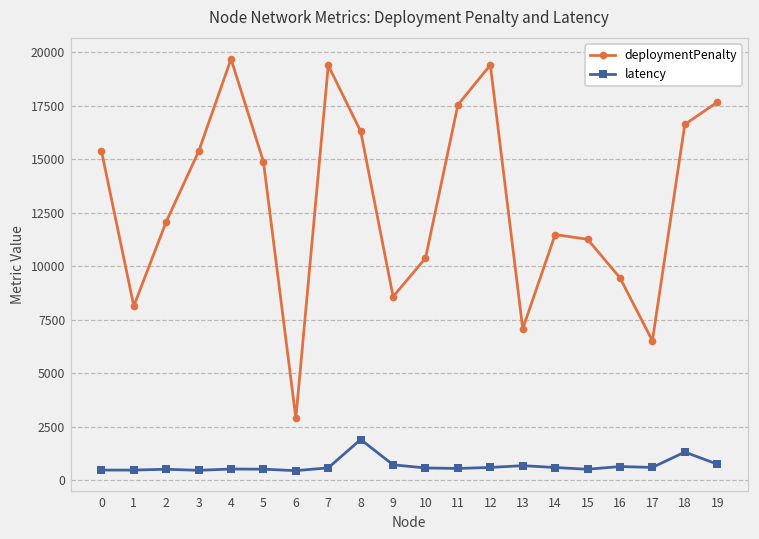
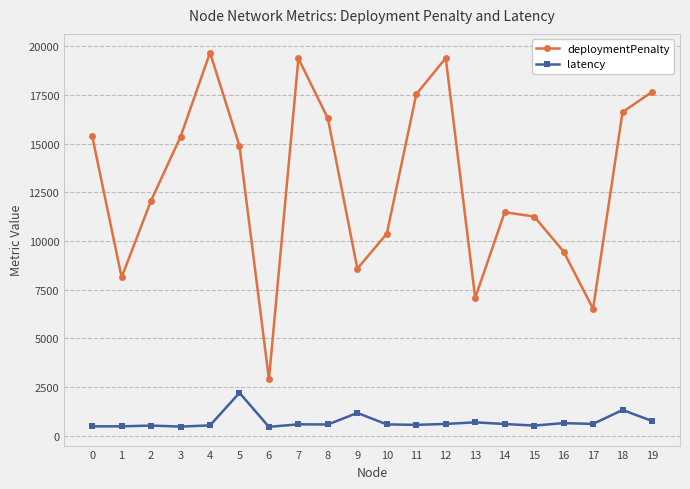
  {
    "deploymentPenalty": {
      "0": 15400,
      "1": 8100,
      "2": 12100,
      "3": 15400,
      "4": 19700,
      "5": 14900,
      "6": 2900,
      "7": 19400,
      "8": 16300,
      "9": 8600,
      "10": 10400,
      "11": 17500,
      "12": 19400,
      "13": 7100,
      "14": 11500,
      "15": 11300,
      "16": 9500,
      "17": 6500,
      "18": 16600,
      "19": 17700
    },
    "latency": {
      "0": 500,
      "1": 500,
      "2": 500,
      "3": 500,
      "4": 500,
-     "5": 500,
+     "5": 2200,
      "6": 500,
      "7": 600,
-     "8": 1900,
-     "9": 700,
+     "8": 600,
+     "9": 1200,
      "10": 600,
      "11": 600,
      "12": 600,
      "13": 700,
      "14": 600,
      "15": 500,
      "16": 600,
      "17": 600,
      "18": 1300,
      "19": 800
    }
  }
